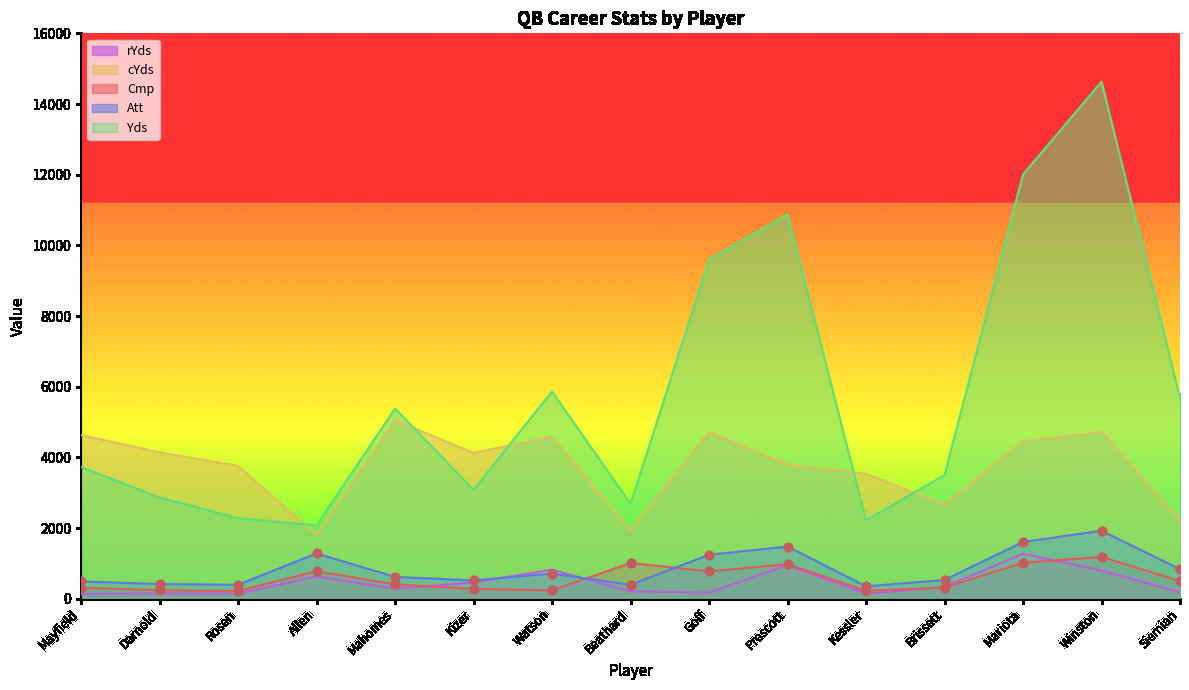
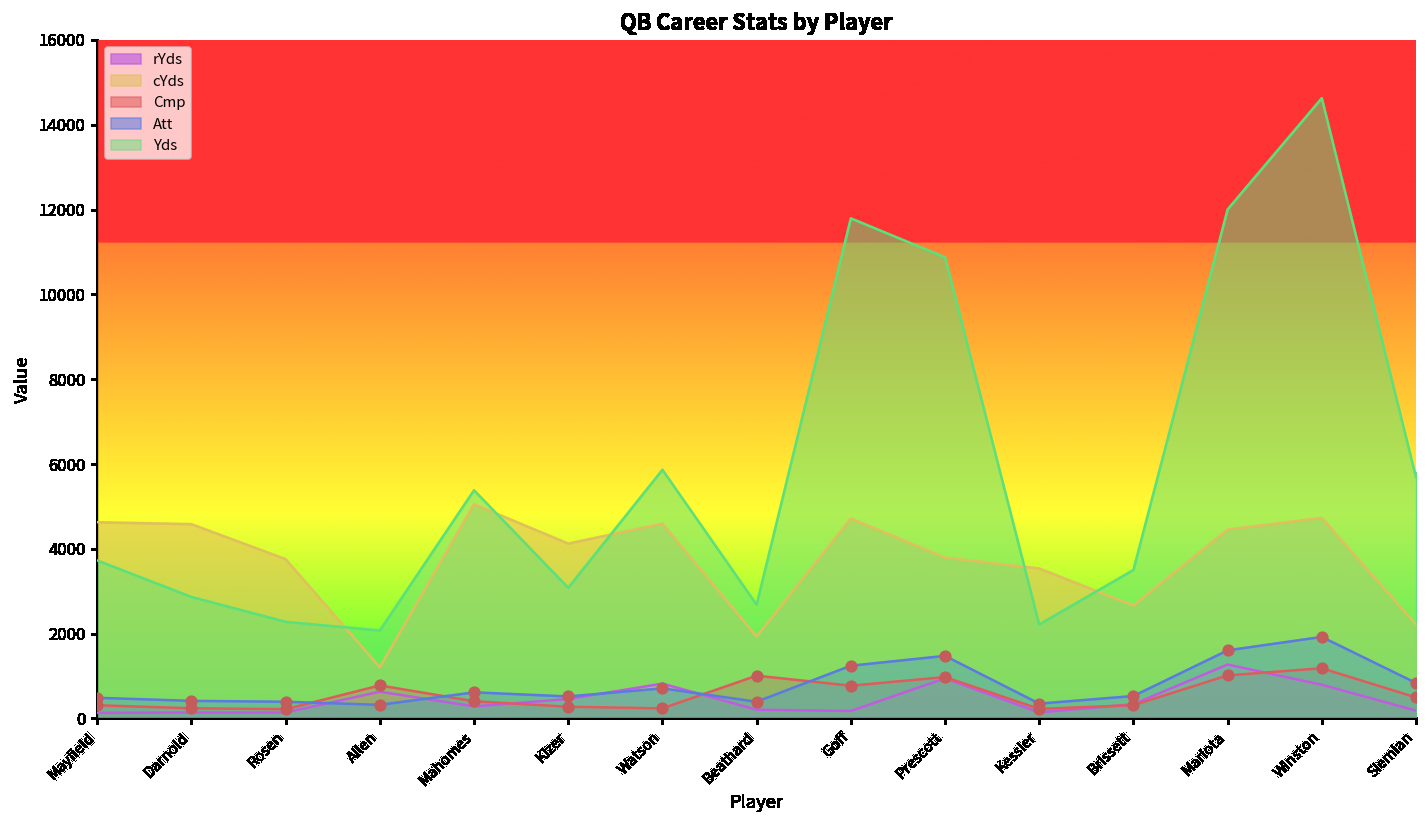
  {
    "rYds": {
      "Mayfield": 100,
      "Darnold": 100,
      "Rosen": 100,
      "Allen": 600,
      "Mahomes": 300,
      "Watson": 800,
      "Beathard": 200,
      "Goff": 200,
      "Kessler": 100,
      "Mariota": 1300,
      "Winston": 800,
      "Siemian": 200
    },
    "cYds": {
      "Mayfield": 4600,
-     "Darnold": 4100,
+     "Darnold": 4600,
      "Rosen": 3800,
-     "Allen": 1800,
+     "Allen": 1200,
      "Mahomes": 5100,
      "Kizer": 4100,
      "Watson": 4600,
      "Beathard": 1900,
      "Goff": 4700,
      "Prescott": 3800,
      "Kessler": 3500,
      "Brissett": 2700,
      "Mariota": 4500,
      "Winston": 4700,
      "Siemian": 2200
    },
    "Cmp": {
      "Mayfield": 300,
      "Darnold": 200,
      "Rosen": 200,
      "Allen": 800,
      "Mahomes": 400,
      "Kizer": 300,
      "Watson": 200,
      "Beathard": 1000,
      "Goff": 800,
      "Kessler": 200,
      "Mariota": 1000,
      "Winston": 1200,
      "Siemian": 500
    },
    "Att": {
      "Mayfield": 500,
      "Darnold": 400,
      "Rosen": 400,
-     "Allen": 1300,
+     "Allen": 300,
      "Mahomes": 600,
      "Watson": 700,
      "Beathard": 400,
      "Goff": 1200,
      "Prescott": 1500,
      "Kessler": 300,
      "Brissett": 500,
      "Mariota": 1600,
      "Winston": 1900,
      "Siemian": 800
    },
    "Yds": {
      "Mayfield": 3700,
      "Darnold": 2900,
      "Rosen": 2300,
      "Allen": 2100,
      "Mahomes": 5400,
      "Kizer": 3100,
      "Watson": 5900,
      "Beathard": 2700,
-     "Goff": 9600,
+     "Goff": 11800,
      "Prescott": 10900,
      "Kessler": 2200,
      "Brissett": 3500,
      "Mariota": 12000,
      "Winston": 14600,
      "Siemian": 5700
    }
  }
